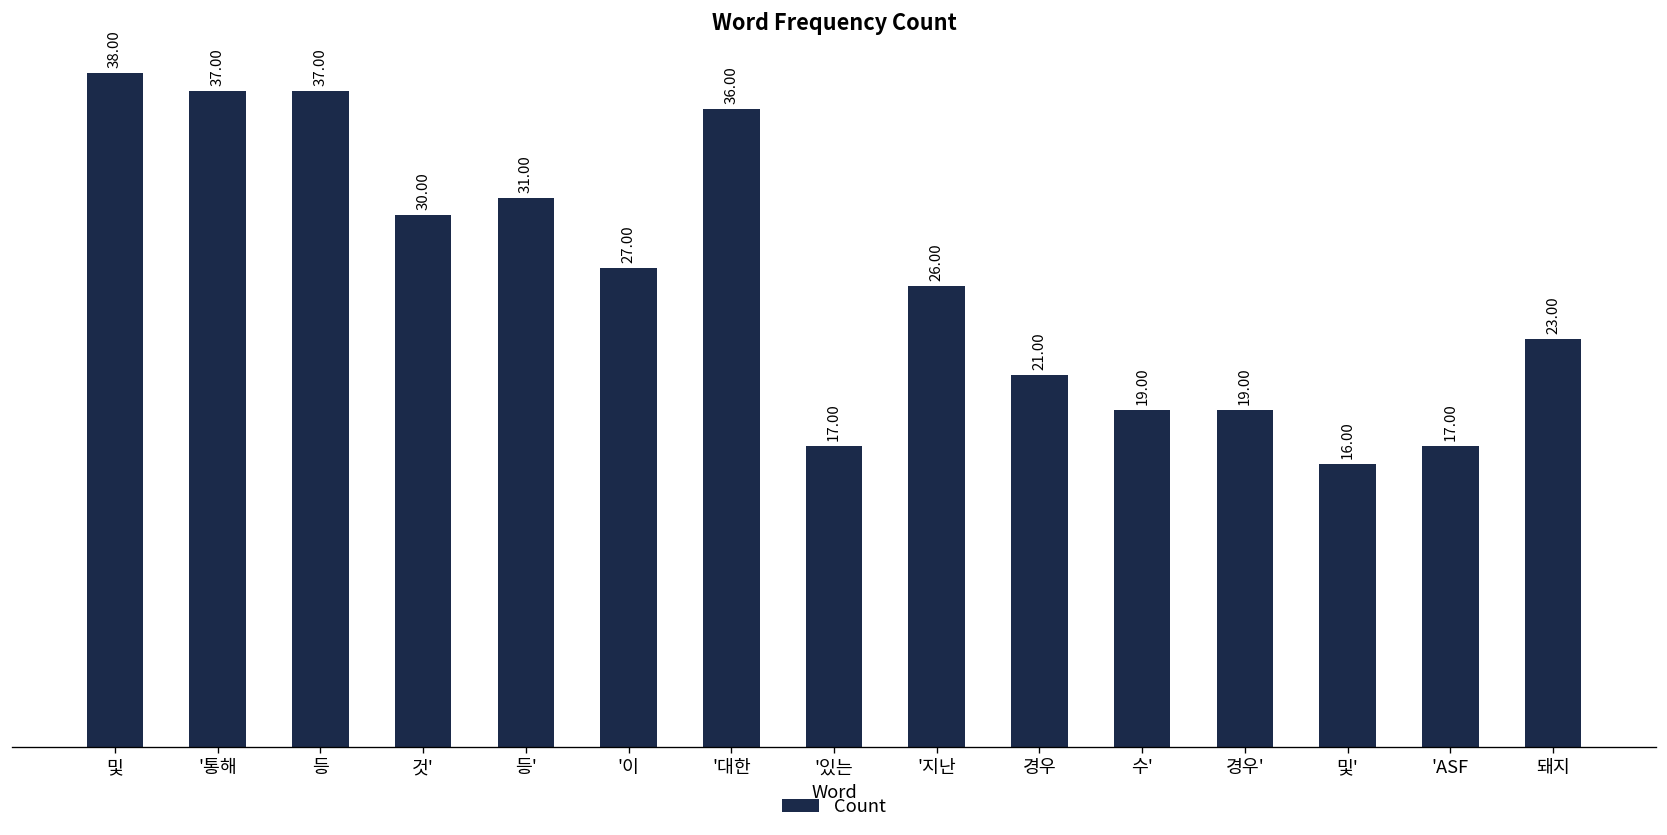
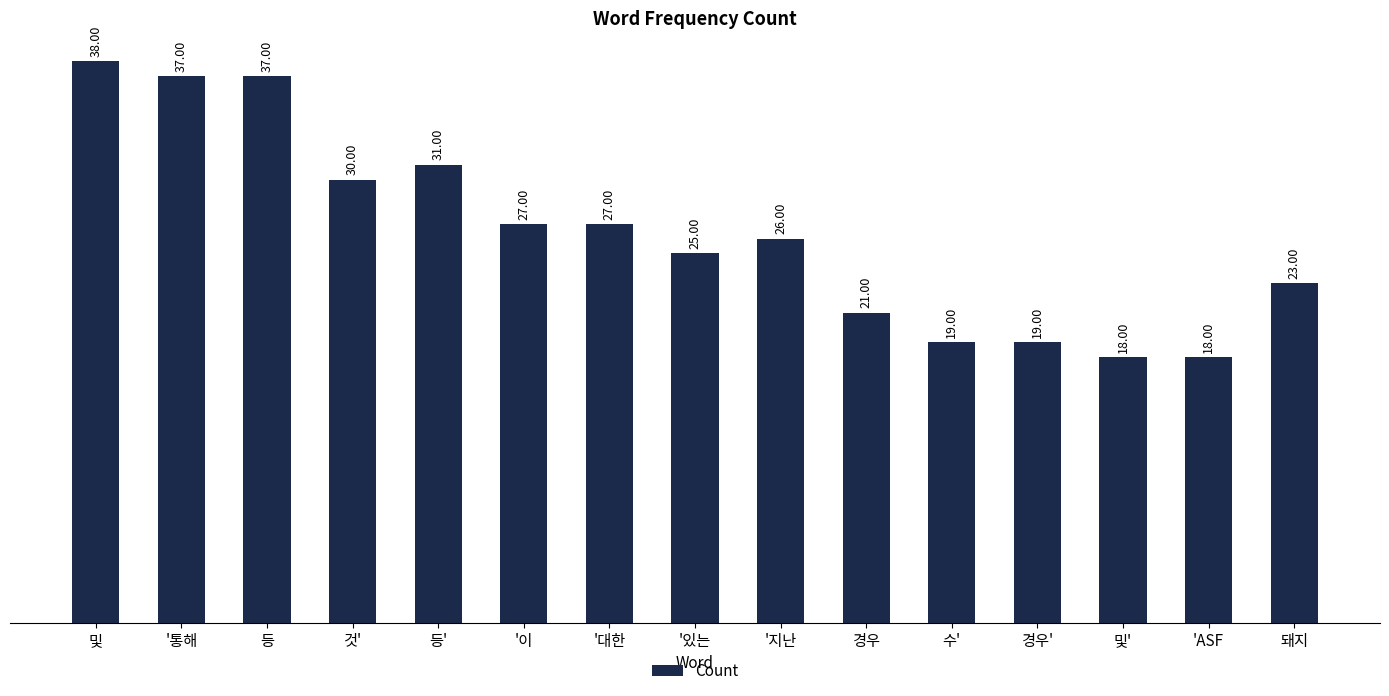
  {
    "및": 38.00,
    "'통해": 37.00,
    "등": 37.00,
    "것'": 30.00,
    "등'": 31.00,
    "'이": 27.00,
-   "'대한": 36.00,
-   "'있는": 17.00,
+   "'대한": 27.00,
+   "'있는": 25.00,
    "'지난": 26.00,
    "경우": 21.00,
    "수'": 19.00,
    "경우'": 19.00,
-   "및'": 16.00,
-   "'ASF": 17.00,
+   "및'": 18.00,
+   "'ASF": 18.00,
    "돼지": 23.00
  }
